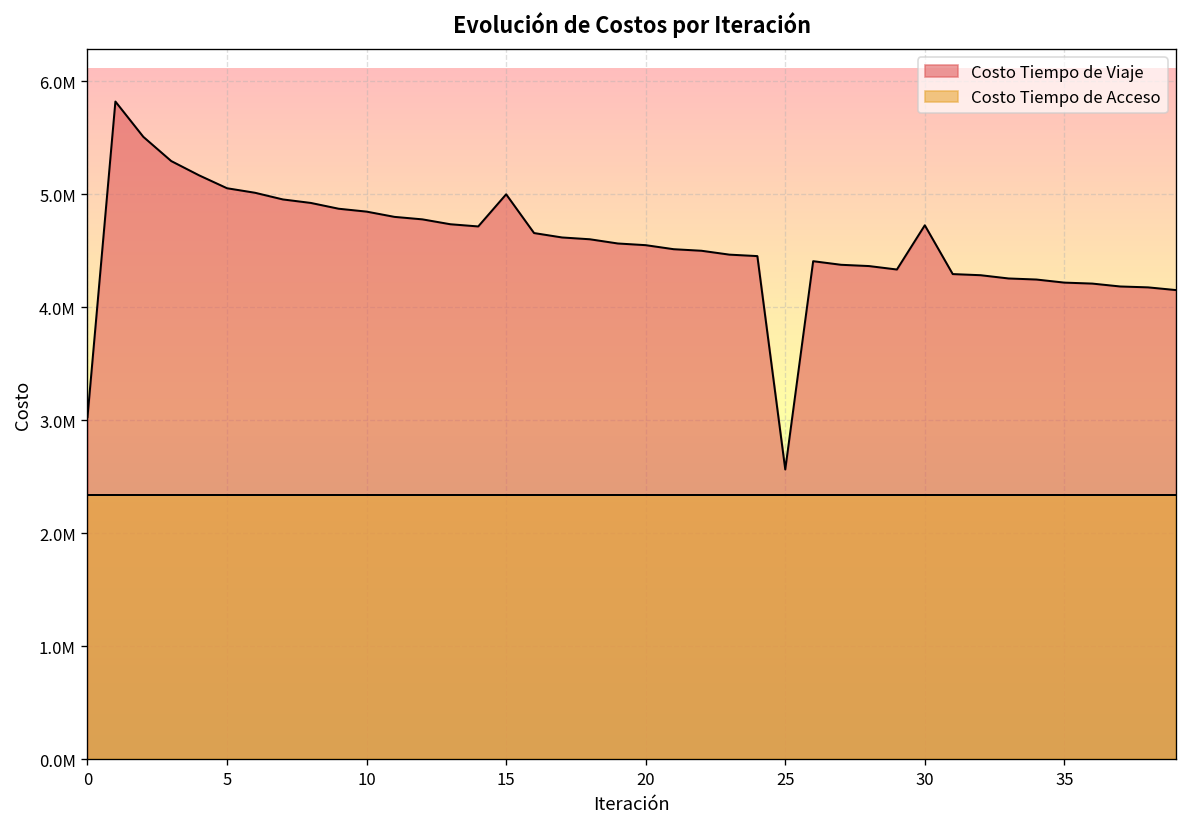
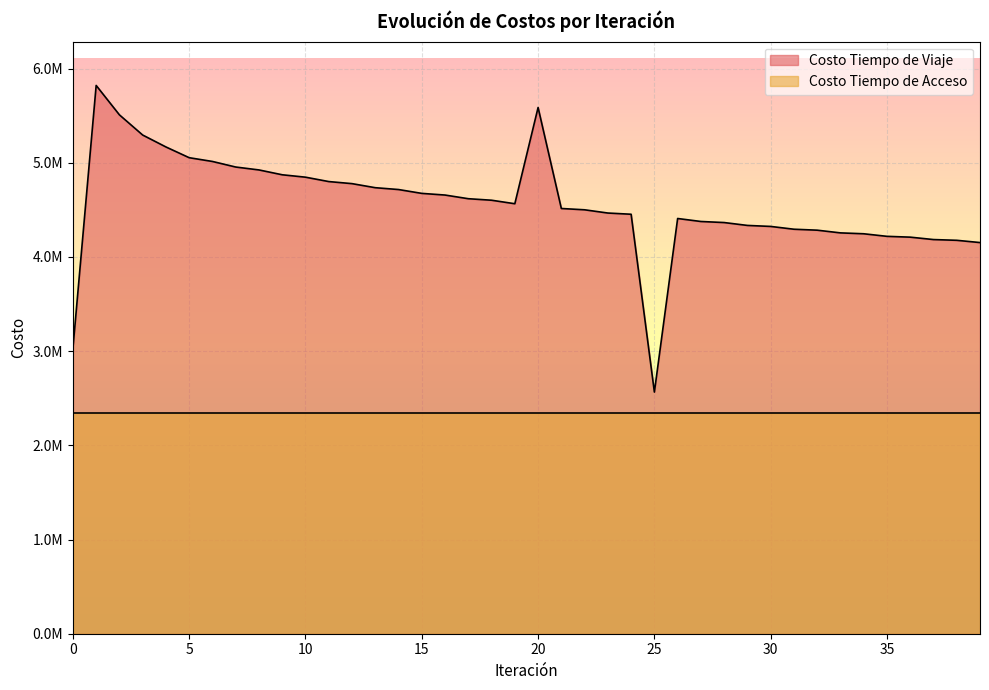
  {
    "Costo Tiempo de Viaje": {
      "0": 3000000,
      "5": 5100000,
      "10": 4800000,
-     "15": 5000000,
-     "20": 4600000,
+     "15": 4700000,
+     "20": 5600000,
      "25": 2600000,
-     "30": 4700000,
+     "30": 4300000,
      "35": 4200000
    },
    "Costo Tiempo de Acceso": {
      "0": 2300000,
      "5": 2300000,
      "10": 2300000,
      "15": 2300000,
      "20": 2300000,
      "25": 2300000,
      "30": 2300000,
      "35": 2300000
    }
  }
